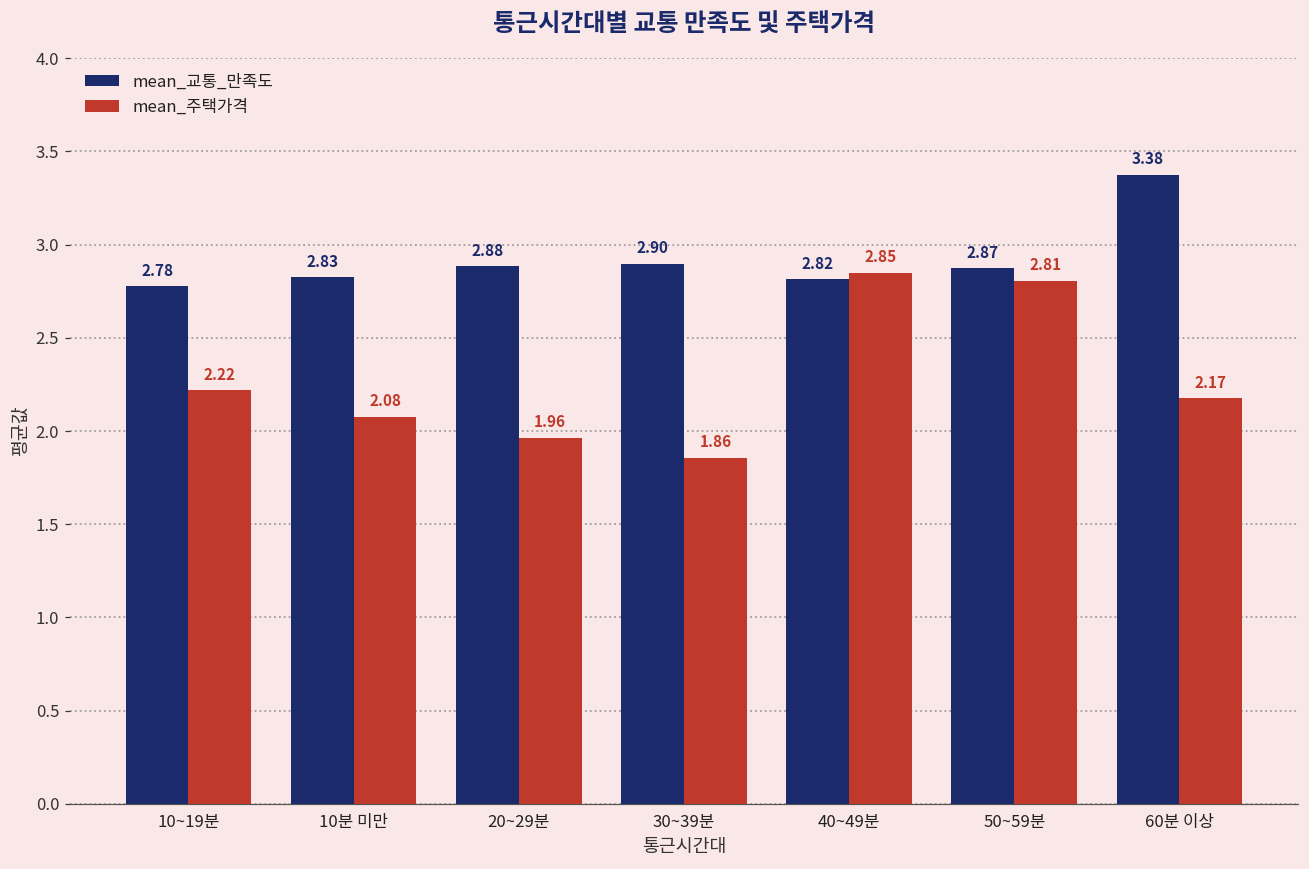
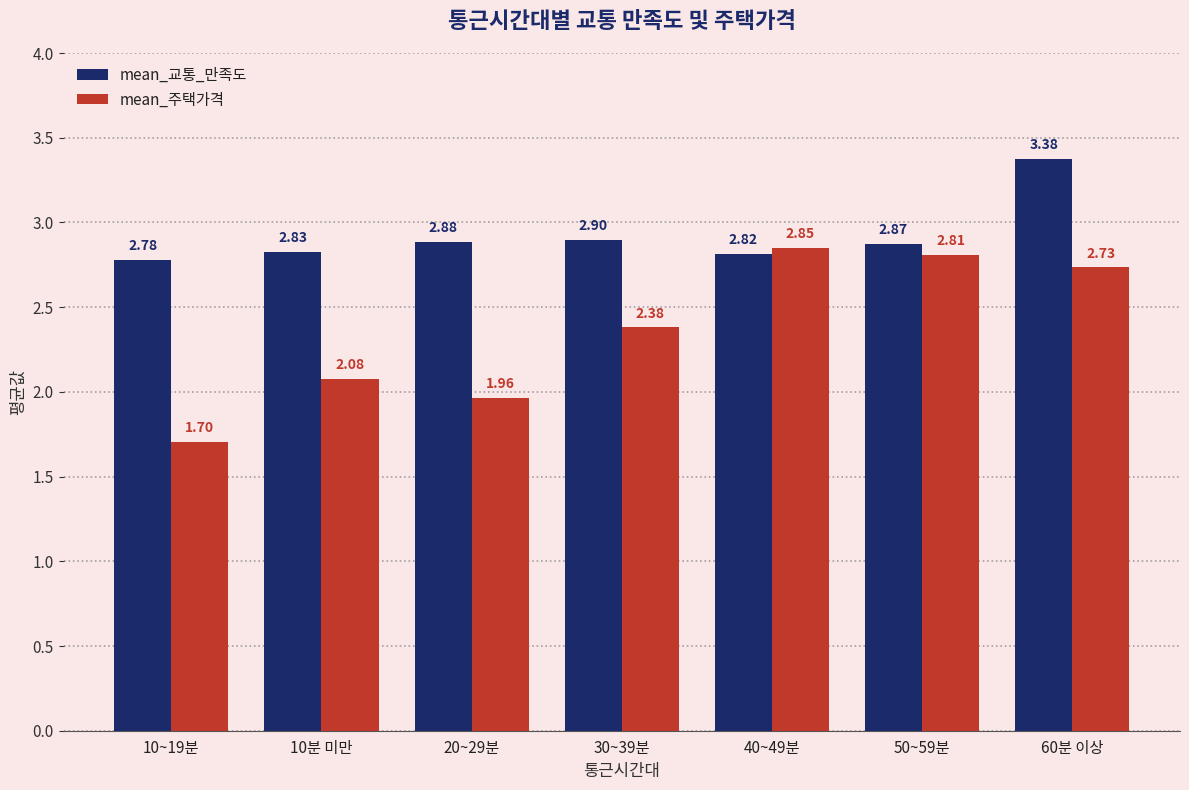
  {
    "mean_교통_만족도": {
      "10~19분": 2.78,
      "10분 미만": 2.83,
      "20~29분": 2.88,
      "30~39분": 2.90,
      "40~49분": 2.82,
      "50~59분": 2.87,
      "60분 이상": 3.38
    },
    "mean_주택가격": {
-     "10~19분": 2.22,
+     "10~19분": 1.70,
      "10분 미만": 2.08,
      "20~29분": 1.96,
-     "30~39분": 1.86,
+     "30~39분": 2.38,
      "40~49분": 2.85,
      "50~59분": 2.81,
-     "60분 이상": 2.17
+     "60분 이상": 2.73
    }
  }
